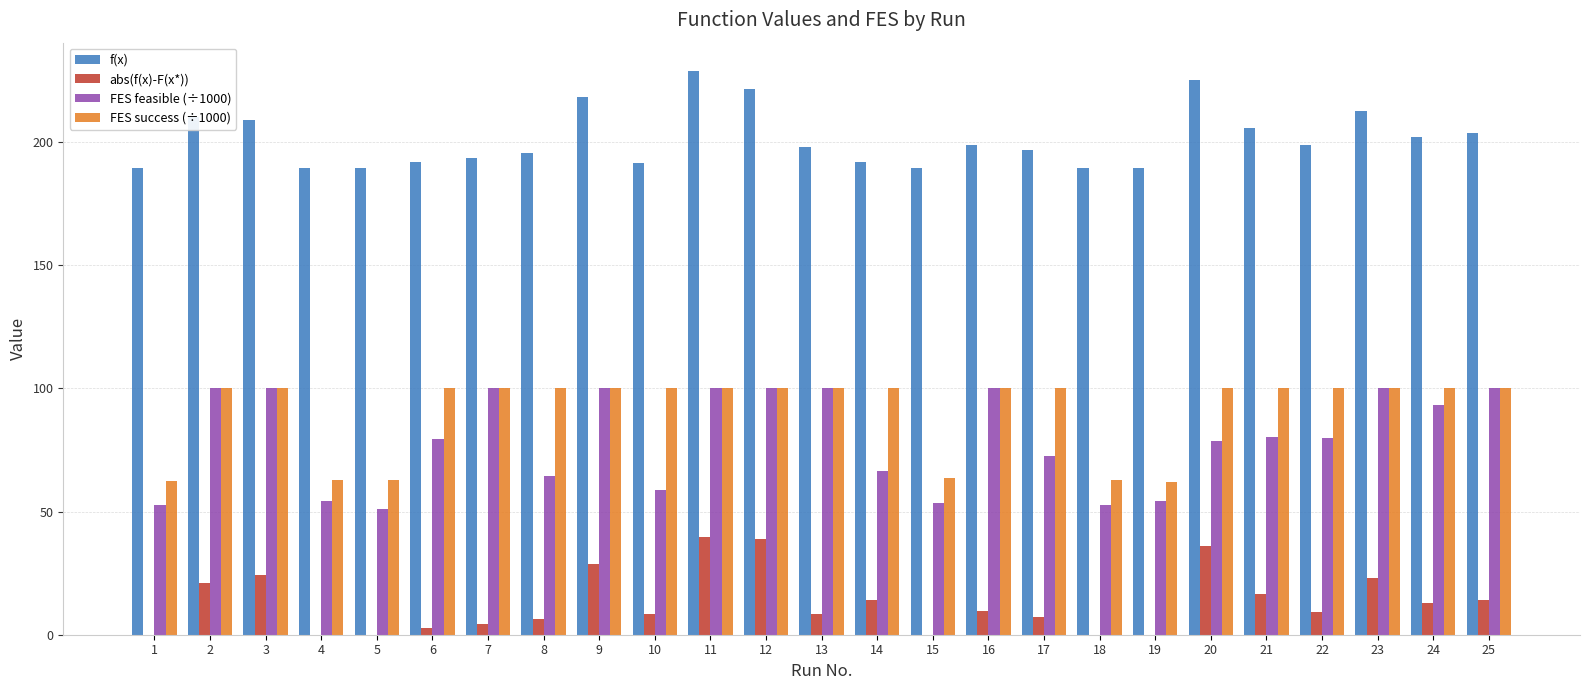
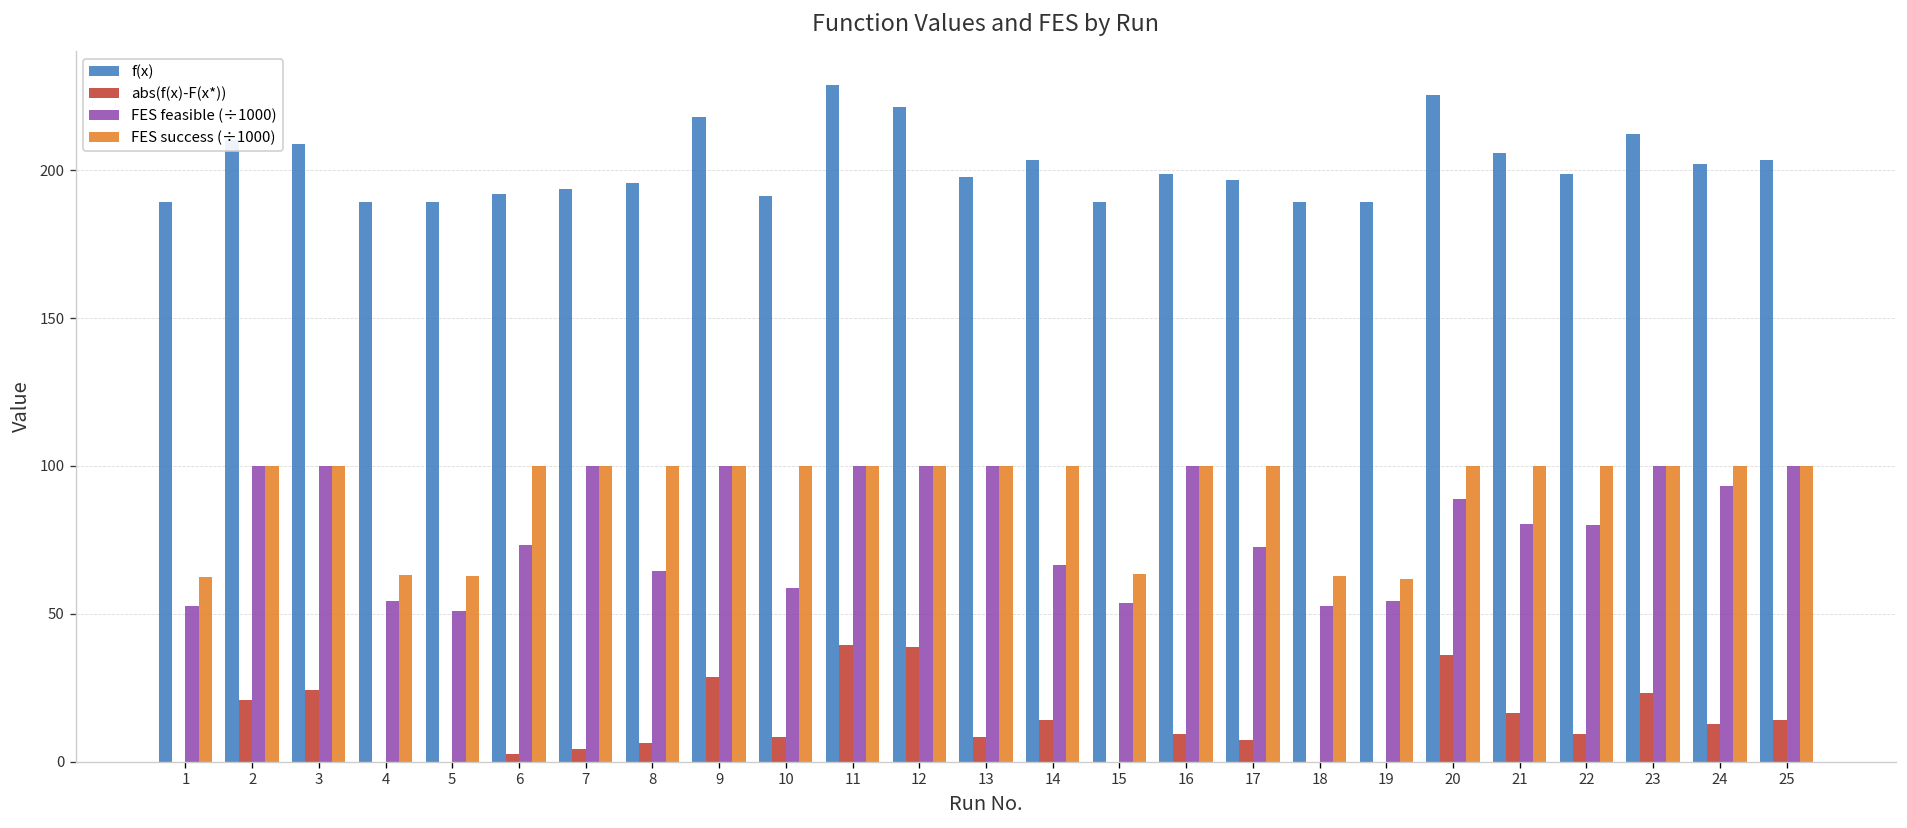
  {
    "f(x)": {
      "1": 189,
      "3": 209,
      "4": 189,
      "5": 189,
      "6": 192,
      "7": 194,
      "8": 196,
      "9": 218,
      "10": 191,
      "11": 229,
      "12": 221,
      "13": 198,
-     "14": 192,
+     "14": 203,
      "15": 189,
      "16": 199,
      "17": 197,
      "18": 189,
      "19": 189,
      "20": 225,
      "21": 206,
      "22": 199,
      "23": 212,
      "24": 202,
      "25": 204
    },
    "abs(f(x)-F(x*))": {
      "1": 0,
      "2": 21,
      "3": 24,
      "4": 0,
      "5": 0,
      "6": 3,
      "7": 4,
      "8": 6,
      "9": 29,
      "10": 8,
      "11": 39,
      "12": 39,
      "13": 8,
      "14": 14,
      "15": 0,
      "16": 10,
      "17": 7,
      "18": 0,
      "19": 0,
      "20": 36,
      "21": 16,
      "22": 9,
      "23": 23,
      "24": 13,
      "25": 14
    },
    "FES feasible (÷1000)": {
      "1": 53,
      "2": 100,
      "3": 100,
      "4": 54,
      "5": 51,
-     "6": 79,
+     "6": 73,
      "7": 100,
      "8": 64,
      "9": 100,
      "10": 59,
      "11": 100,
      "12": 100,
      "13": 100,
      "14": 66,
      "15": 54,
      "16": 100,
      "17": 73,
      "18": 53,
      "19": 54,
-     "20": 79,
+     "20": 89,
      "21": 80,
      "22": 80,
      "23": 100,
      "24": 93,
      "25": 100
    },
    "FES success (÷1000)": {
      "1": 63,
      "2": 100,
      "3": 100,
      "4": 63,
      "5": 63,
      "6": 100,
      "7": 100,
      "8": 100,
      "9": 100,
      "10": 100,
      "11": 100,
      "12": 100,
      "13": 100,
      "14": 100,
      "15": 64,
      "16": 100,
      "17": 100,
      "18": 63,
      "19": 62,
      "20": 100,
      "21": 100,
      "22": 100,
      "23": 100,
      "24": 100,
      "25": 100
    }
  }
